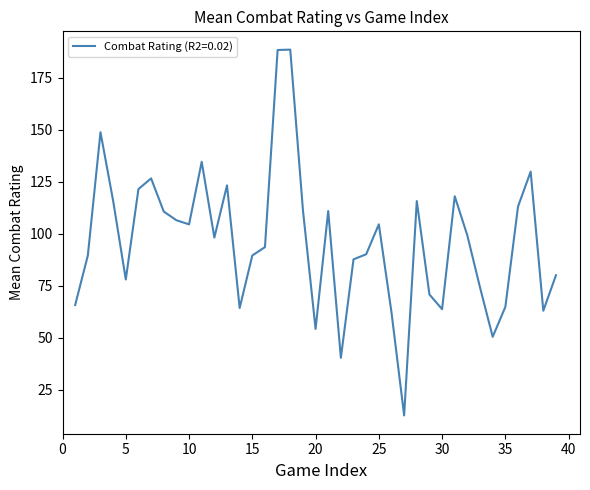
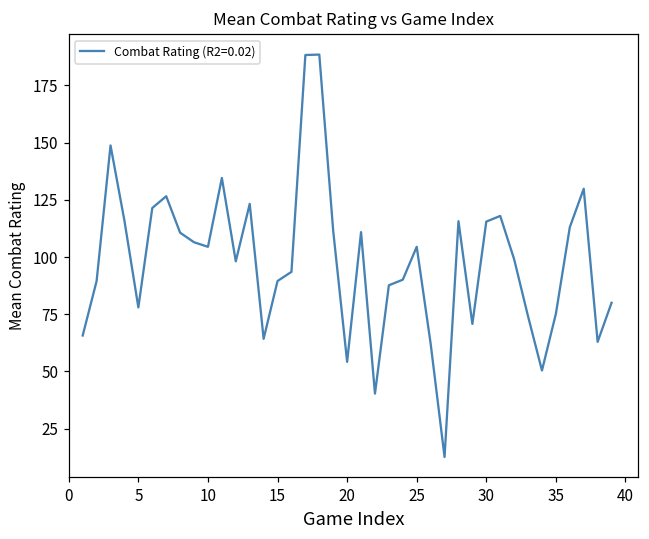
  {
    "5": 78,
    "10": 104,
    "15": 90,
    "20": 54,
    "25": 104,
-   "30": 64,
-   "35": 65
+   "30": 115,
+   "35": 75
  }
